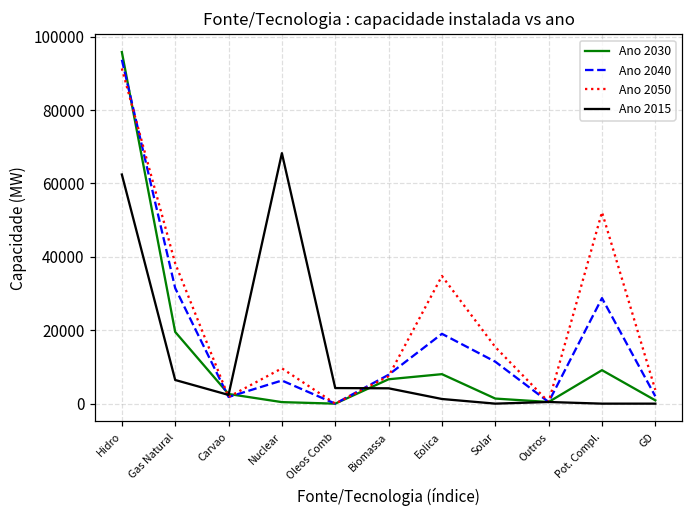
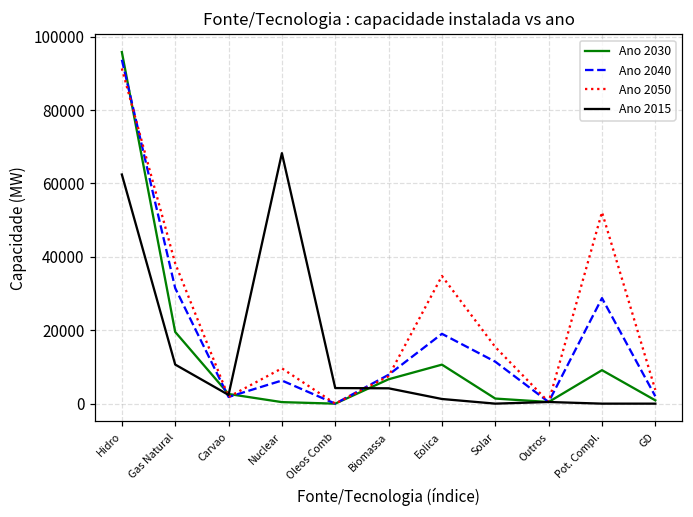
  {
    "Ano 2030": {
      "Hidro": 96000,
      "Gas Natural": 20000,
      "Nuclear": 0,
      "Biomassa": 7000,
-     "Eolica": 8000,
+     "Eolica": 11000,
      "Solar": 1000,
      "Pot. Compl.": 9000,
      "GD": 1000
    },
    "Ano 2040": {
      "Hidro": 94000,
      "Gas Natural": 31000,
      "Nuclear": 6000,
      "Eolica": 19000,
      "Solar": 11000,
      "Pot. Compl.": 29000,
      "GD": 2000
    },
    "Ano 2050": {
      "Hidro": 91000,
      "Gas Natural": 38000,
      "Nuclear": 10000,
      "Eolica": 35000,
      "Solar": 15000,
      "Pot. Compl.": 52000,
      "GD": 4000
    },
    "Ano 2015": {
      "Hidro": 62000,
-     "Gas Natural": 6000,
+     "Gas Natural": 11000,
      "Nuclear": 68000,
      "Oleos Comb": 4000,
      "Biomassa": 4000,
      "Eolica": 1000,
      "Solar": 0,
      "Pot. Compl.": 0,
      "GD": 0
    }
  }
